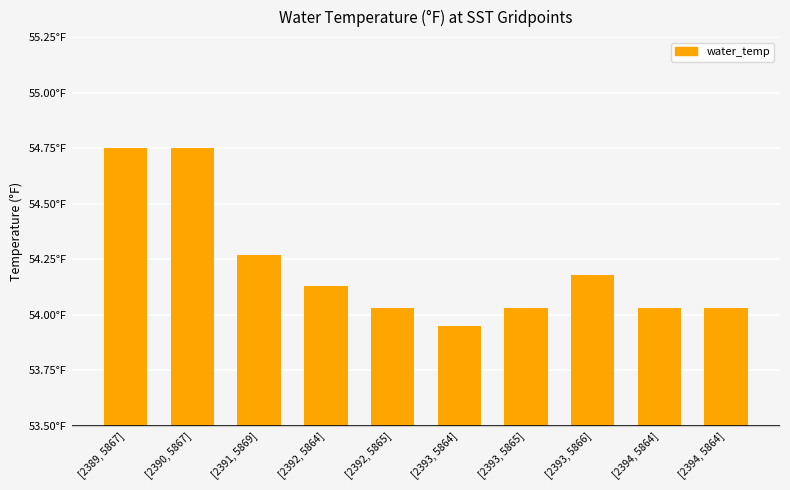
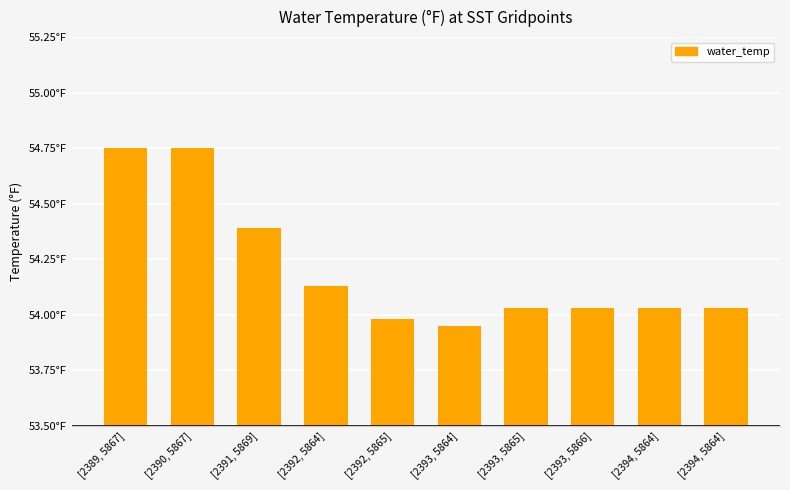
  {
    "[2389, 5867]": "54.75°F",
    "[2390, 5867]": "54.75°F",
-   "[2391, 5869]": "54.27°F",
+   "[2391, 5869]": "54.39°F",
    "[2392, 5864]": "54.13°F",
-   "[2392, 5865]": "54.03°F",
+   "[2392, 5865]": "53.98°F",
    "[2393, 5864]": "53.95°F",
    "[2393, 5865]": "54.03°F",
-   "[2393, 5866]": "54.18°F"
+   "[2393, 5866]": "54.03°F"
  }
